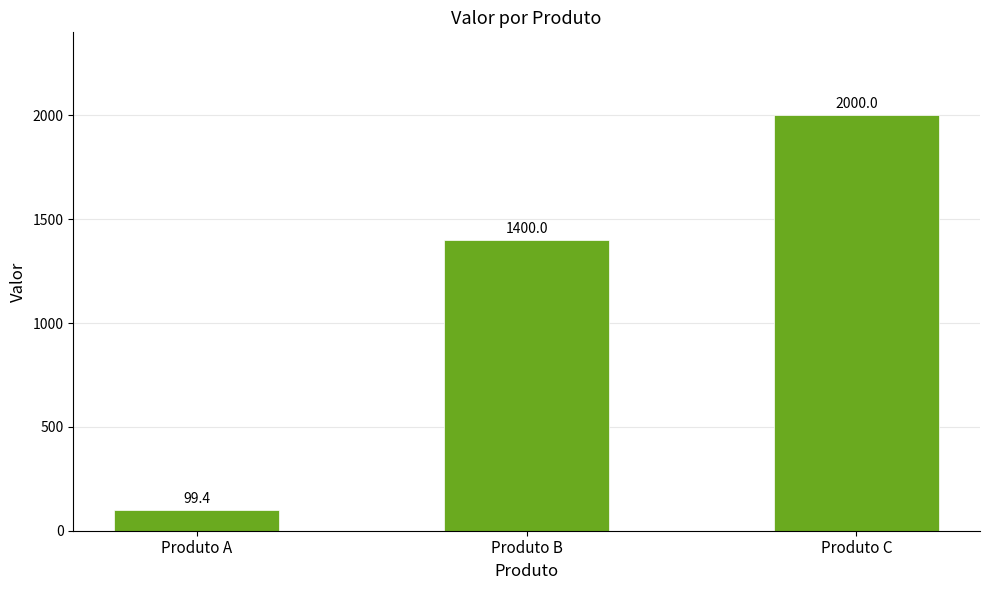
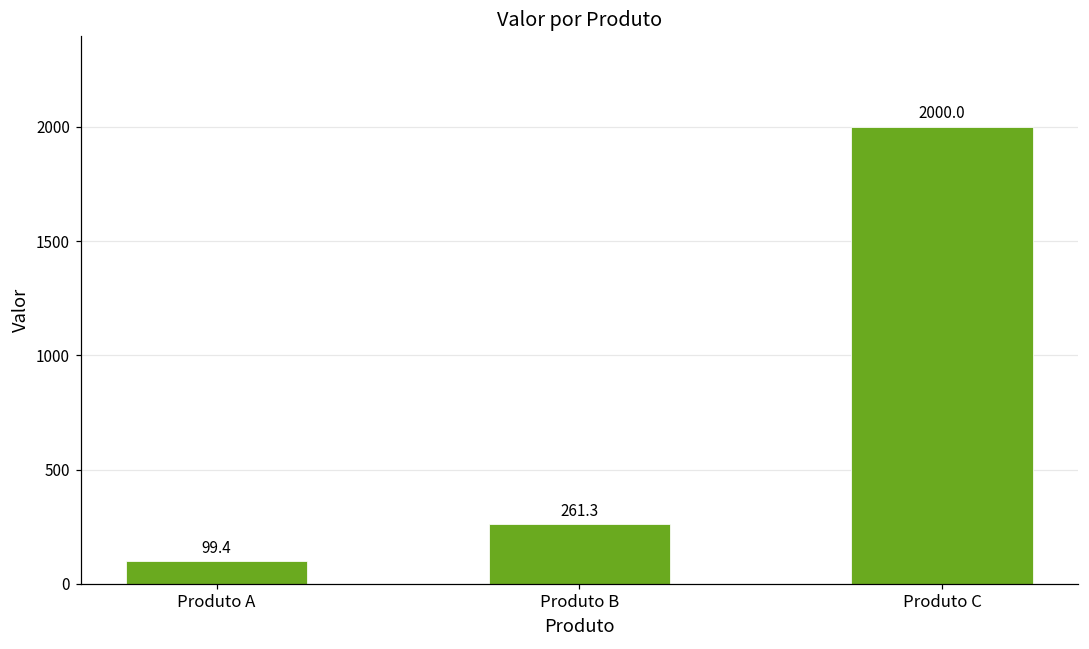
  {
    "Produto A": 99.4,
-   "Produto B": 1400.0,
+   "Produto B": 261.3,
    "Produto C": 2000.0
  }
